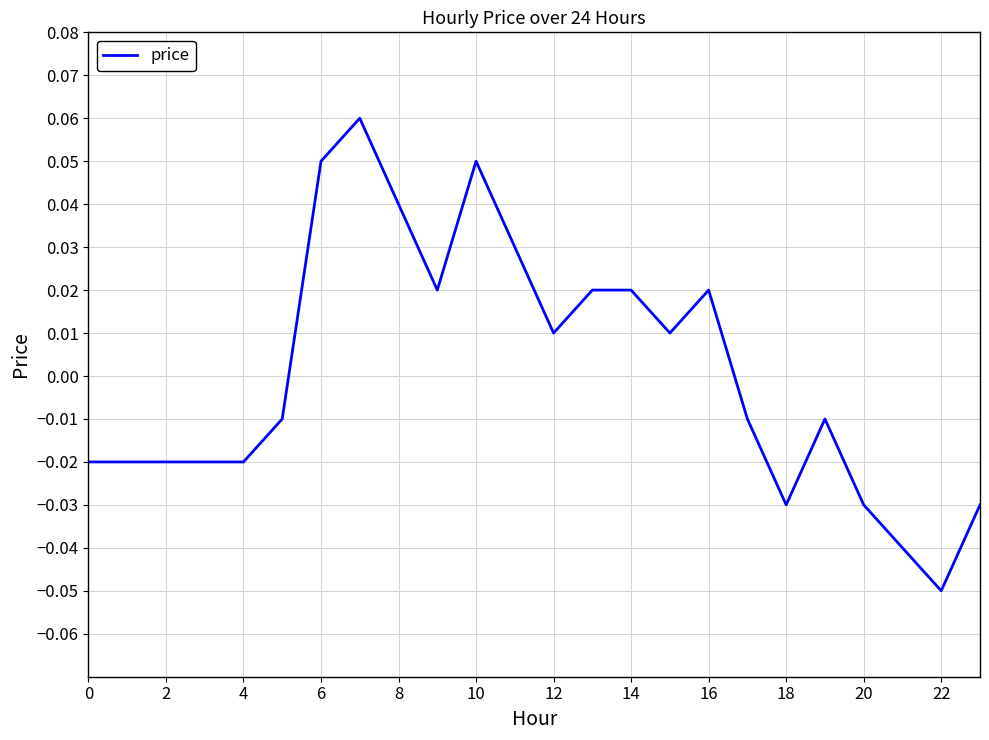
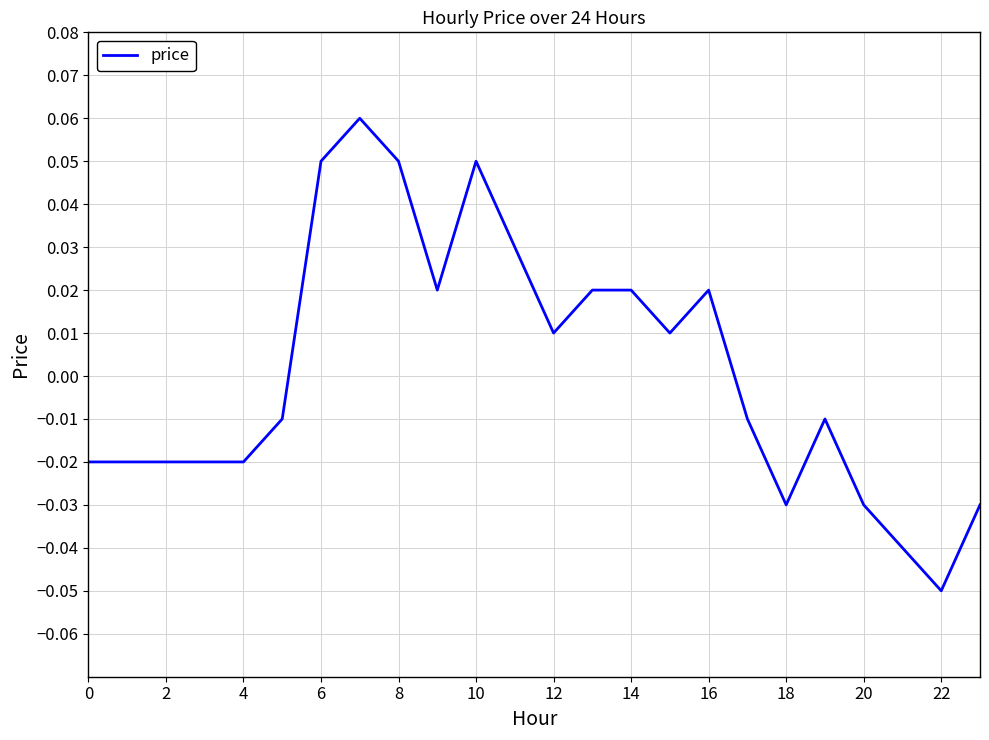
  {
    "0": -0.02,
    "2": -0.02,
    "4": -0.02,
    "6": 0.05,
-   "8": 0.04,
+   "8": 0.05,
    "10": 0.05,
    "12": 0.01,
    "14": 0.02,
    "16": 0.02,
    "18": -0.03,
    "20": -0.03,
    "22": -0.05
  }
